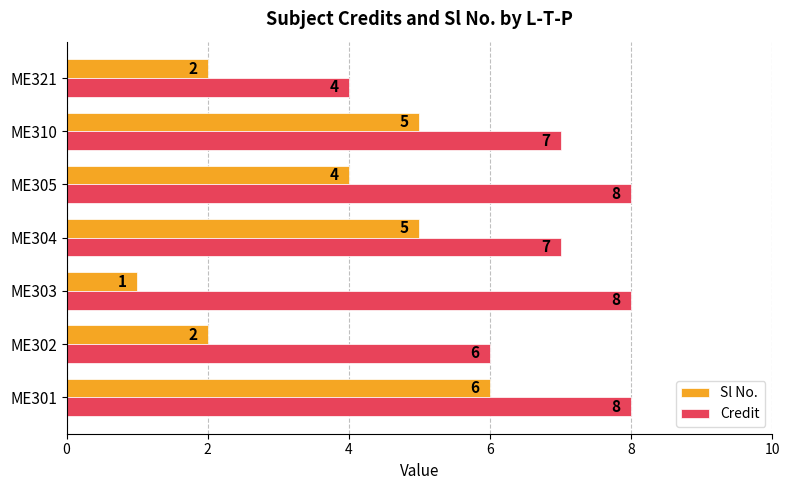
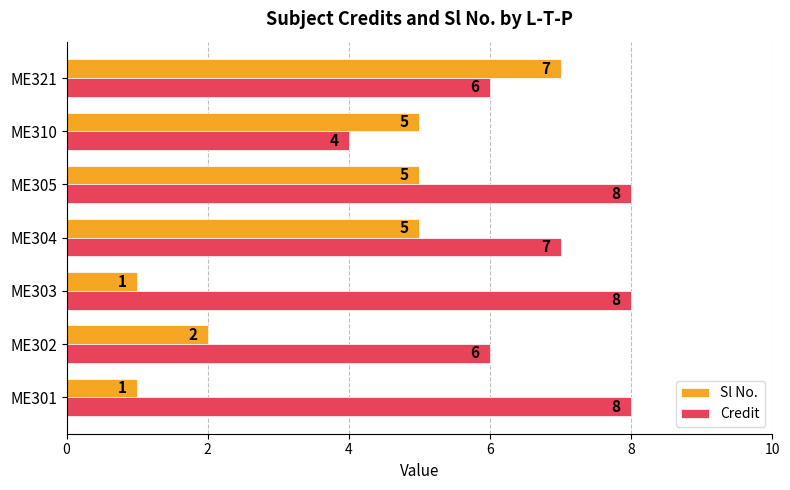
  {
    "Sl No.": {
-     "ME321": 2,
+     "ME321": 7,
      "ME310": 5,
-     "ME305": 4,
+     "ME305": 5,
      "ME304": 5,
      "ME303": 1,
      "ME302": 2,
-     "ME301": 6
+     "ME301": 1
    },
    "Credit": {
-     "ME321": 4,
-     "ME310": 7,
+     "ME321": 6,
+     "ME310": 4,
      "ME305": 8,
      "ME304": 7,
      "ME303": 8,
      "ME302": 6,
      "ME301": 8
    }
  }
